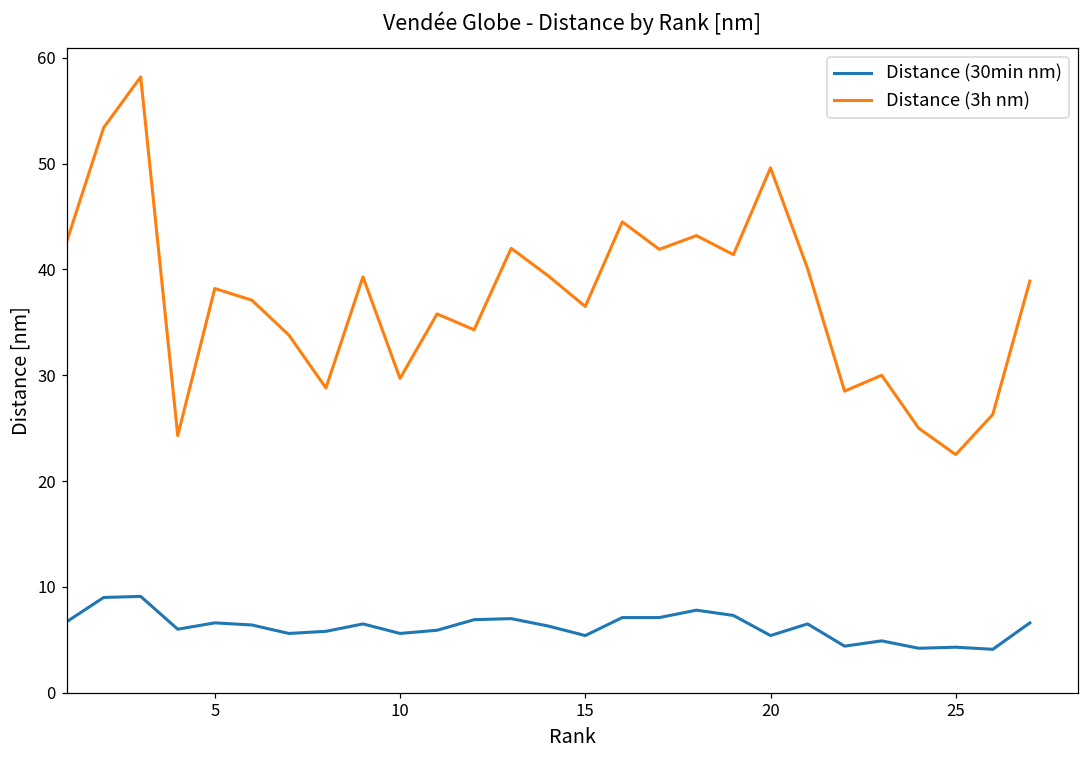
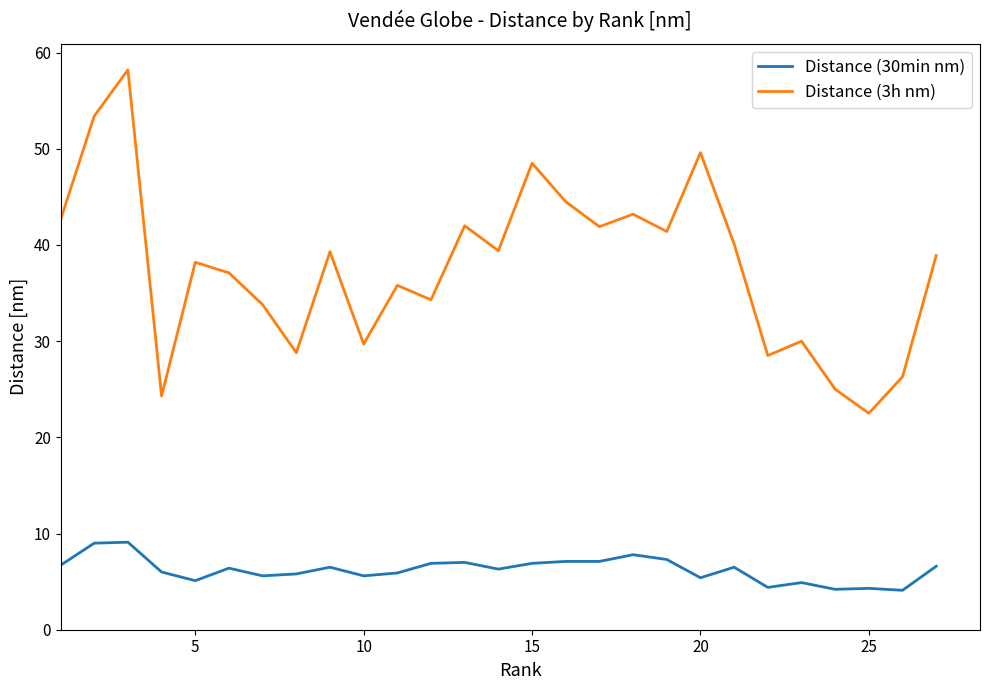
  {
    "Distance (30min nm)": {
-     "5": 7,
+     "5": 5,
      "10": 6,
-     "15": 5,
+     "15": 7,
      "20": 5,
      "25": 4
    },
    "Distance (3h nm)": {
      "5": 38,
      "10": 30,
-     "15": 37,
+     "15": 49,
      "20": 50,
      "25": 23
    }
  }
